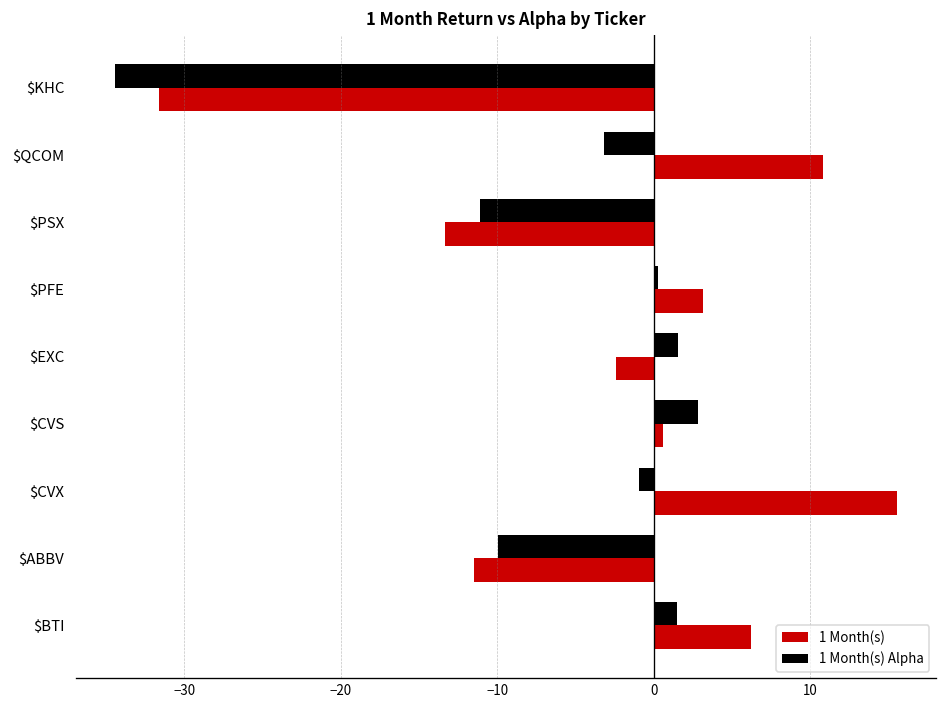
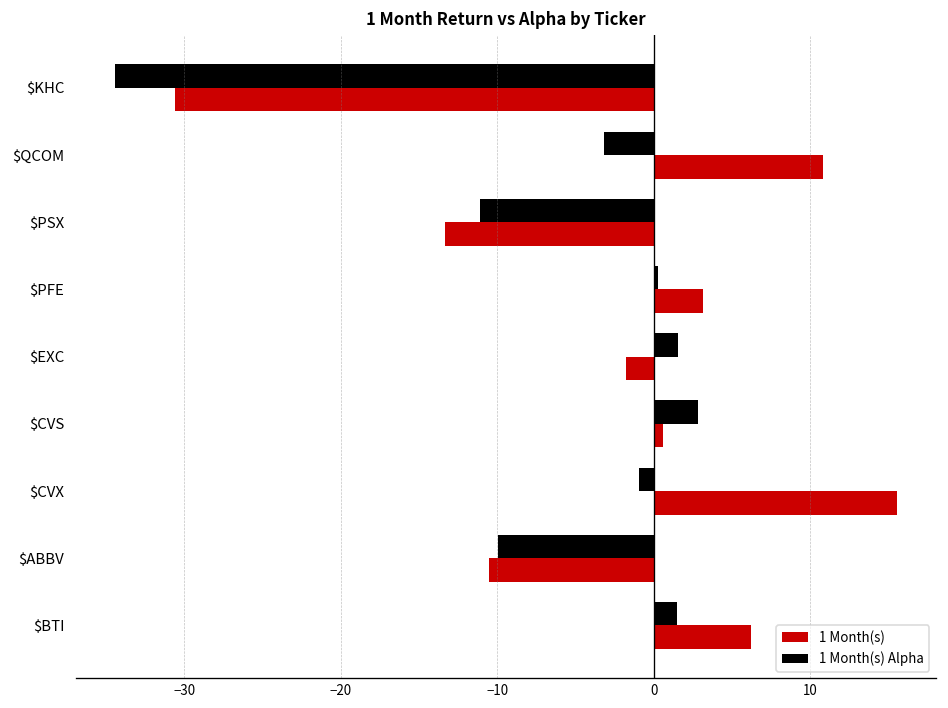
  {
    "1 Month(s)": {
-     "$KHC": -31.6,
+     "$KHC": -30.6,
      "$QCOM": 10.8,
      "$PSX": -13.3,
      "$PFE": 3.1,
-     "$EXC": -2.4,
+     "$EXC": -1.8,
      "$CVS": 0.6,
      "$CVX": 15.5,
-     "$ABBV": -11.5,
+     "$ABBV": -10.5,
      "$BTI": 6.2
    },
    "1 Month(s) Alpha": {
      "$KHC": -34.4,
      "$QCOM": -3.2,
      "$PSX": -11.1,
      "$PFE": 0.3,
      "$EXC": 1.6,
      "$CVS": 2.8,
      "$CVX": -0.9,
      "$ABBV": -9.9,
      "$BTI": 1.5
    }
  }
